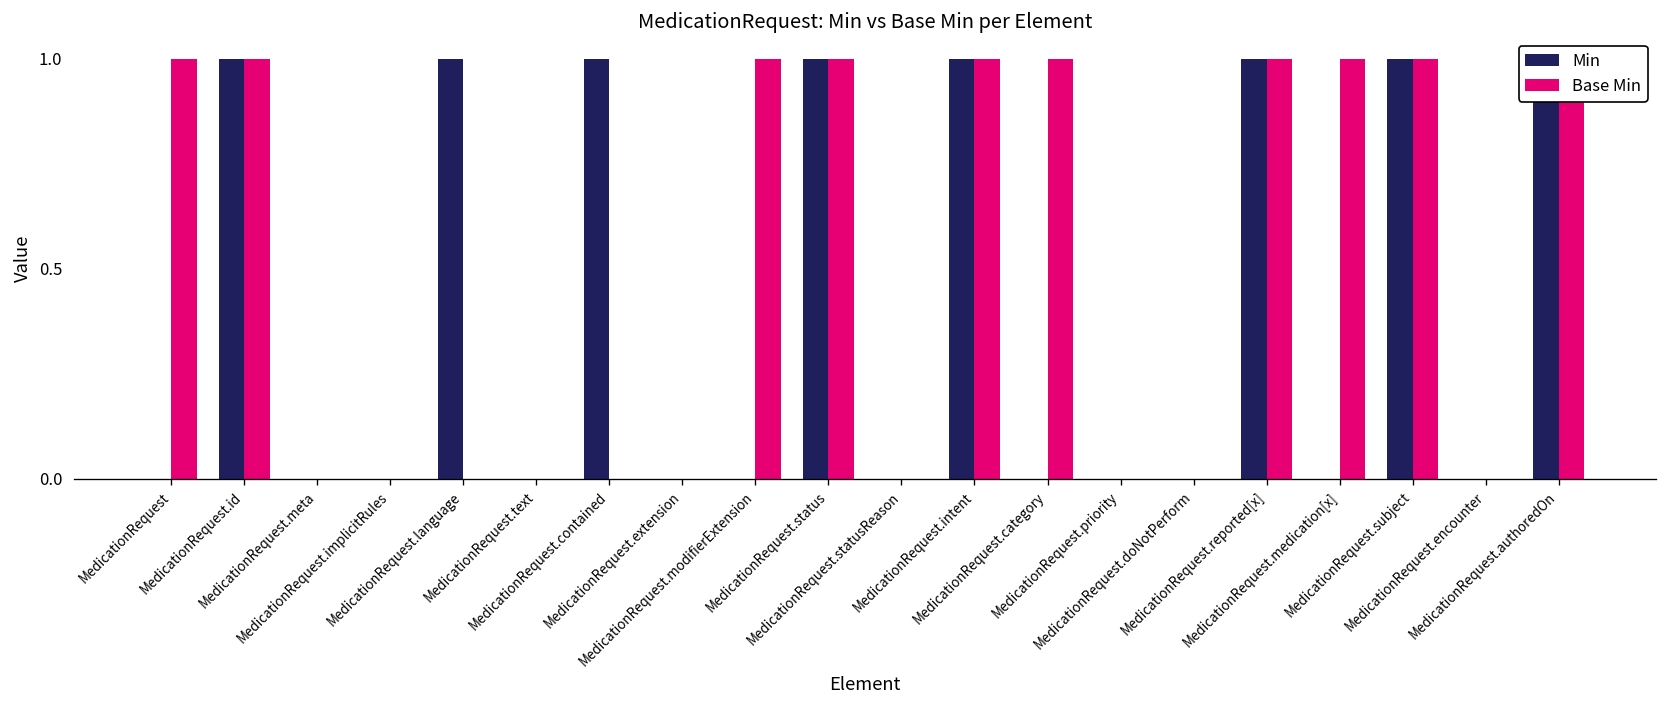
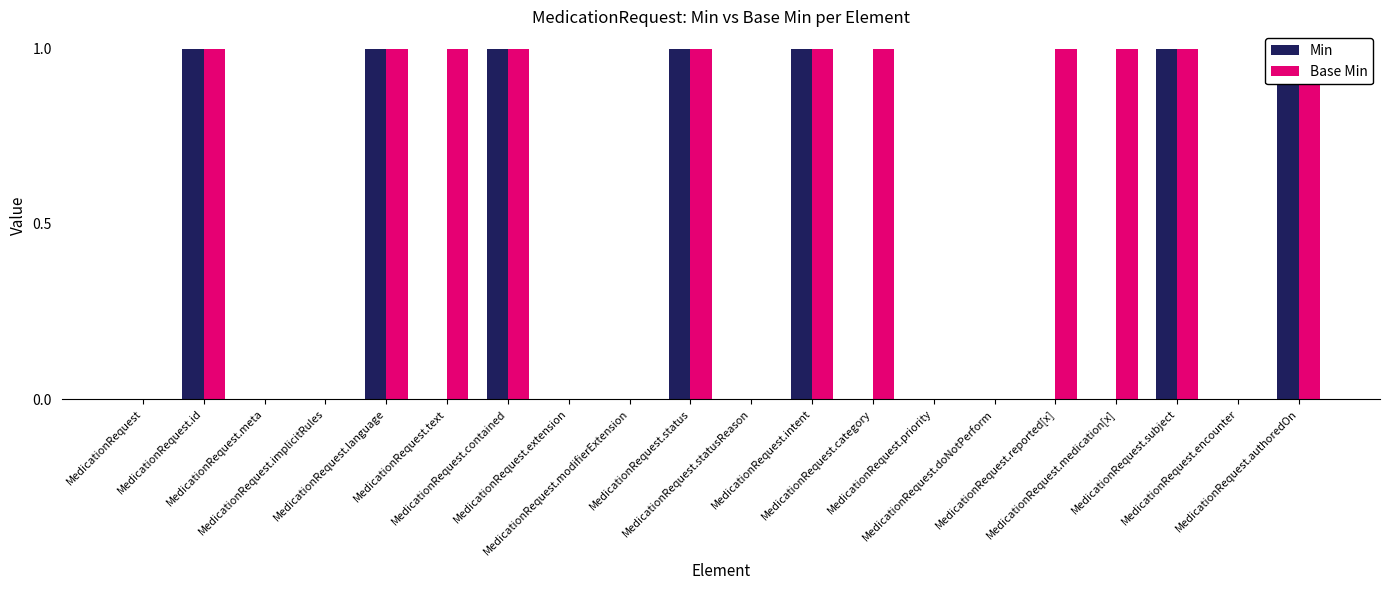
  {
    "Min": {
      "MedicationRequest": 0,
      "MedicationRequest.id": 1,
      "MedicationRequest.meta": 0,
      "MedicationRequest.implicitRules": 0,
      "MedicationRequest.language": 1,
      "MedicationRequest.text": 0,
      "MedicationRequest.contained": 1,
      "MedicationRequest.extension": 0,
      "MedicationRequest.modifierExtension": 0,
      "MedicationRequest.status": 1,
      "MedicationRequest.statusReason": 0,
      "MedicationRequest.intent": 1,
      "MedicationRequest.category": 0,
      "MedicationRequest.priority": 0,
      "MedicationRequest.doNotPerform": 0,
-     "MedicationRequest.reported[x]": 1,
+     "MedicationRequest.reported[x]": 0,
      "MedicationRequest.medication[x]": 0,
      "MedicationRequest.subject": 1,
      "MedicationRequest.encounter": 0
    },
    "Base Min": {
-     "MedicationRequest": 1,
+     "MedicationRequest": 0,
      "MedicationRequest.id": 1,
      "MedicationRequest.meta": 0,
      "MedicationRequest.implicitRules": 0,
-     "MedicationRequest.language": 0,
-     "MedicationRequest.text": 0,
-     "MedicationRequest.contained": 0,
+     "MedicationRequest.language": 1,
+     "MedicationRequest.text": 1,
+     "MedicationRequest.contained": 1,
      "MedicationRequest.extension": 0,
-     "MedicationRequest.modifierExtension": 1,
+     "MedicationRequest.modifierExtension": 0,
      "MedicationRequest.status": 1,
      "MedicationRequest.statusReason": 0,
      "MedicationRequest.intent": 1,
      "MedicationRequest.category": 1,
      "MedicationRequest.priority": 0,
      "MedicationRequest.doNotPerform": 0,
      "MedicationRequest.reported[x]": 1,
      "MedicationRequest.medication[x]": 1,
      "MedicationRequest.subject": 1,
      "MedicationRequest.encounter": 0
    }
  }
